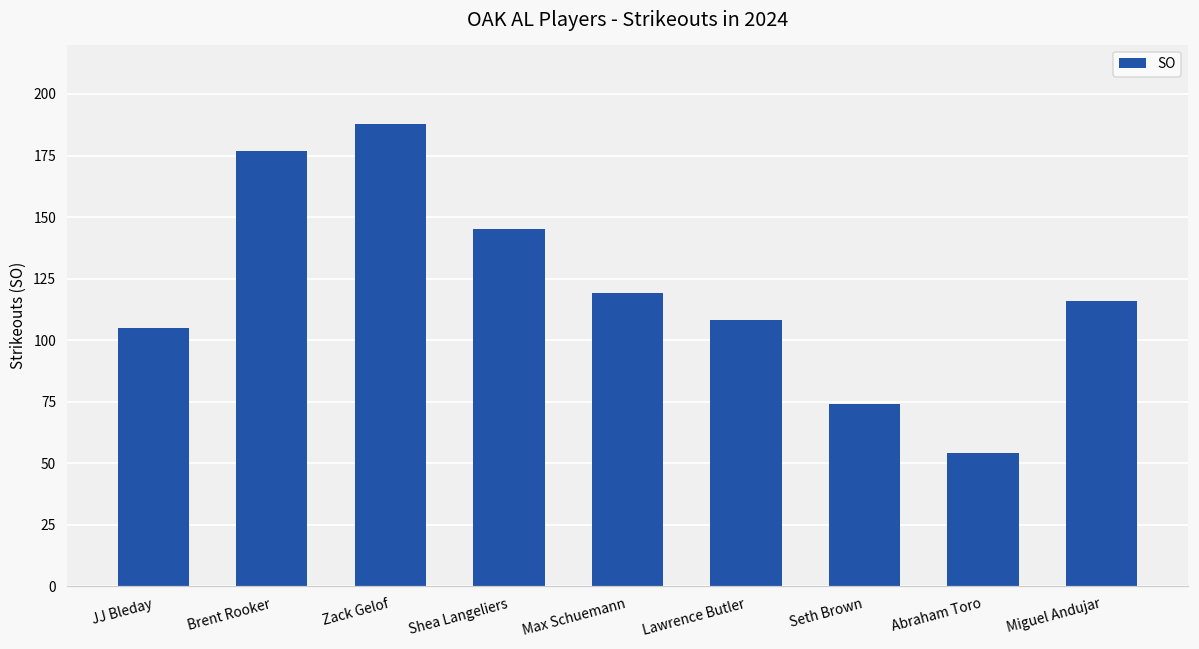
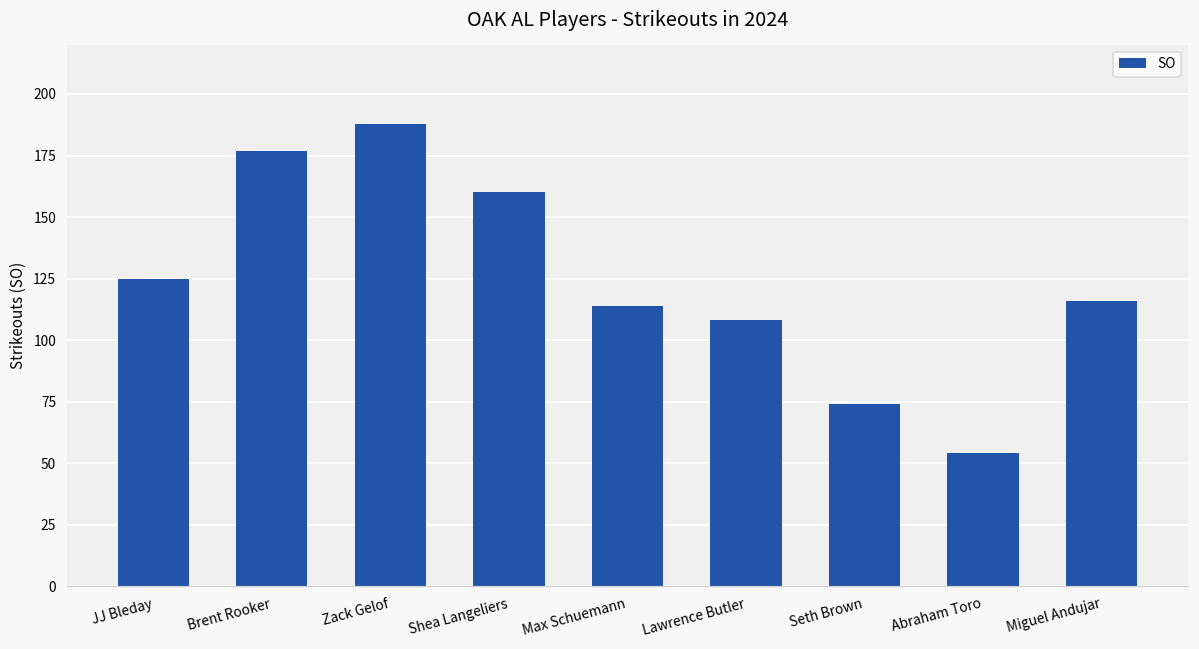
  {
-   "JJ Bleday": 105,
+   "JJ Bleday": 125,
    "Brent Rooker": 177,
    "Zack Gelof": 188,
-   "Shea Langeliers": 145,
-   "Max Schuemann": 119,
+   "Shea Langeliers": 160,
+   "Max Schuemann": 114,
    "Lawrence Butler": 108,
    "Seth Brown": 74,
    "Abraham Toro": 54,
    "Miguel Andujar": 116
  }
